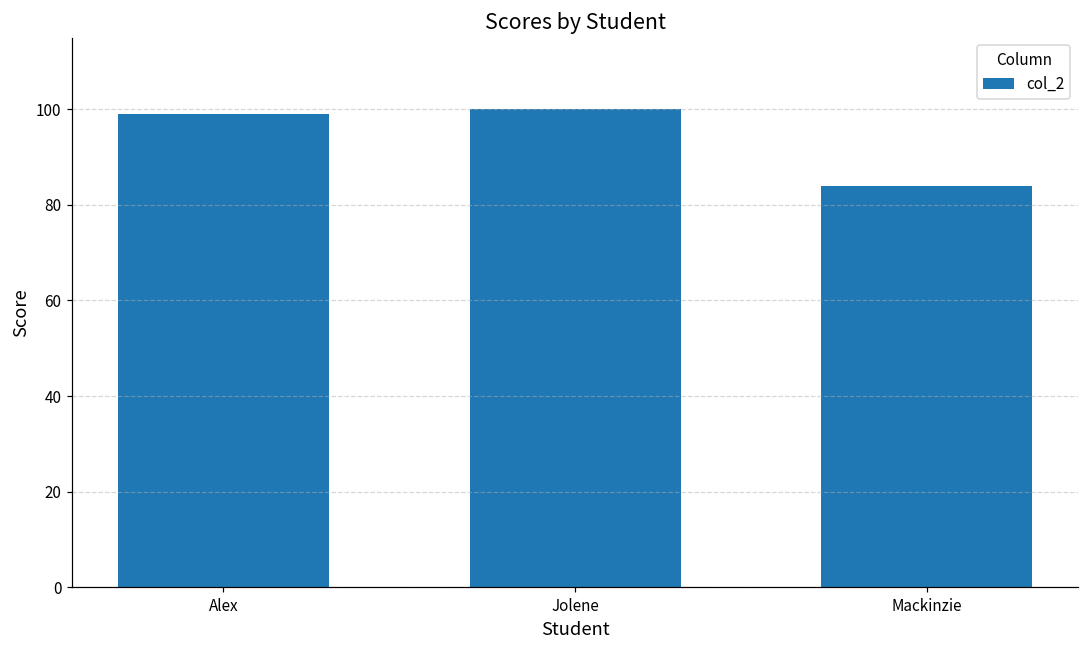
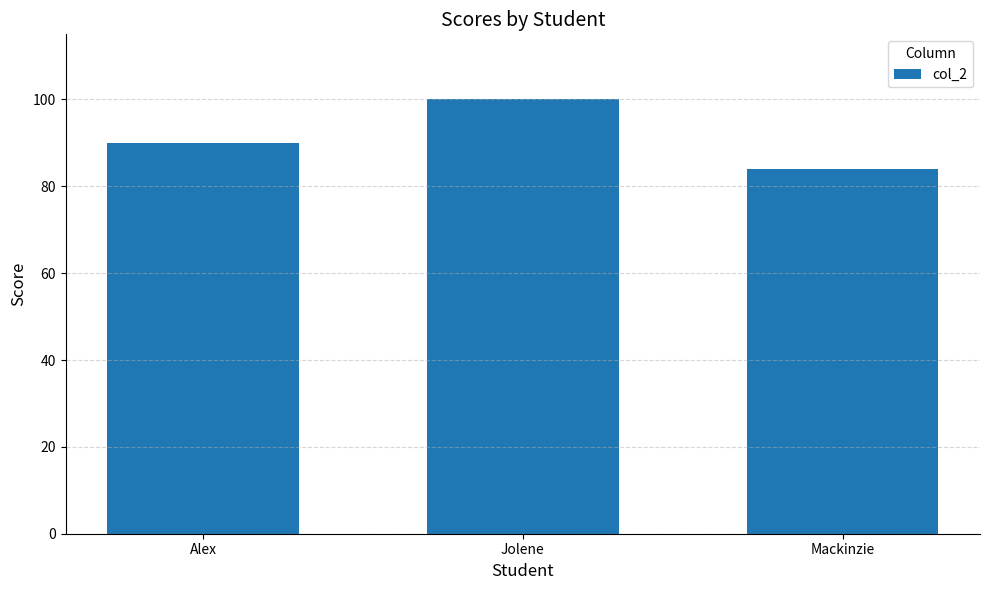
  {
-   "Alex": 99,
+   "Alex": 90,
    "Jolene": 100,
    "Mackinzie": 84
  }
